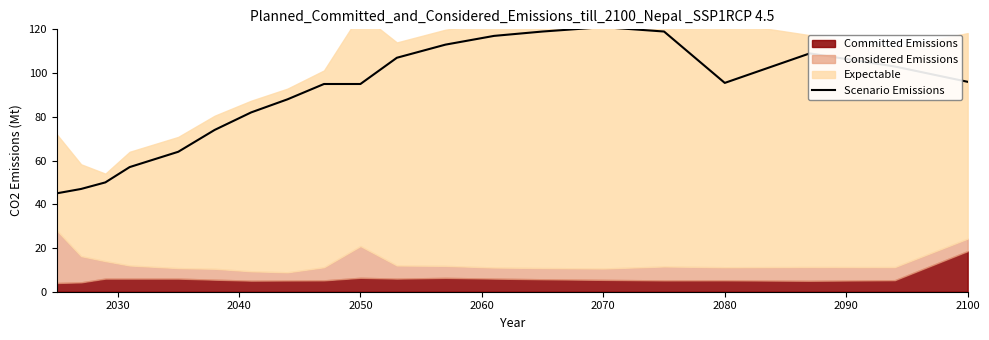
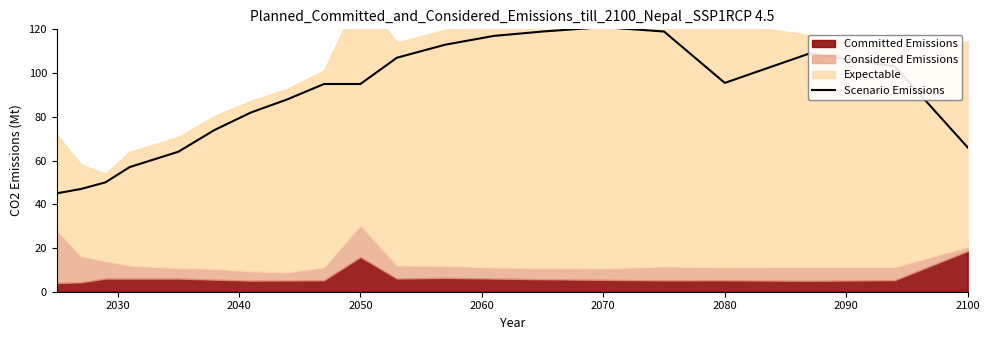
  {
    "Committed Emissions": {
-     "2050": 6,
+     "2050": 16,
      "2070": 5,
      "2080": 5,
      "2100": 19
    },
    "Scenario Emissions": {
      "2050": 95,
      "2080": 96,
-     "2100": 96
+     "2100": 66
    },
    "Considered Emissions": {
      "2050": 15,
      "2070": 5,
      "2080": 6,
-     "2100": 6
+     "2100": 2
    },
    "Expectable": {
      "2100": 94
    }
  }
